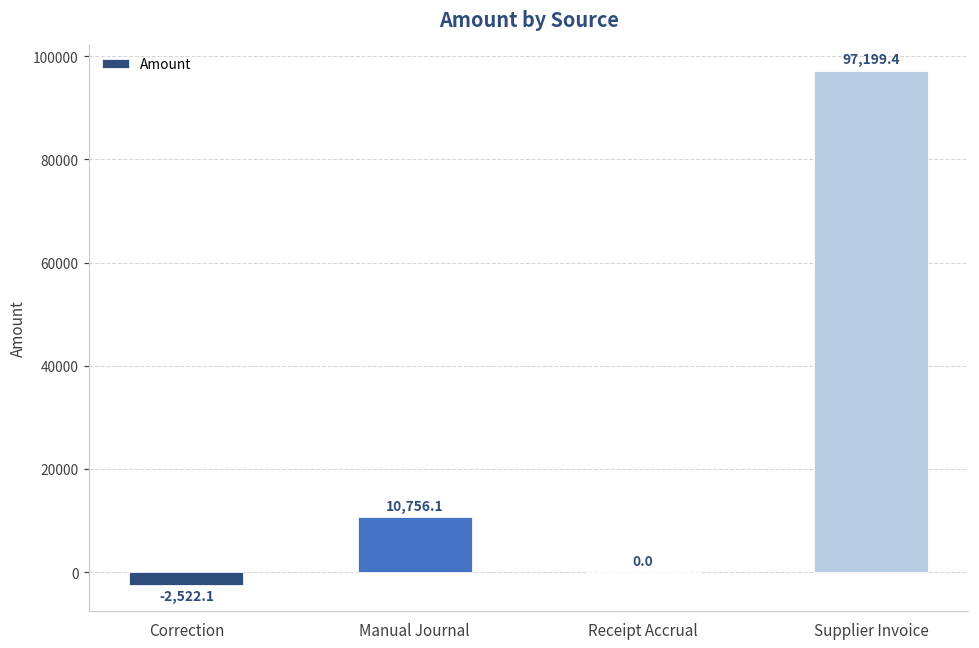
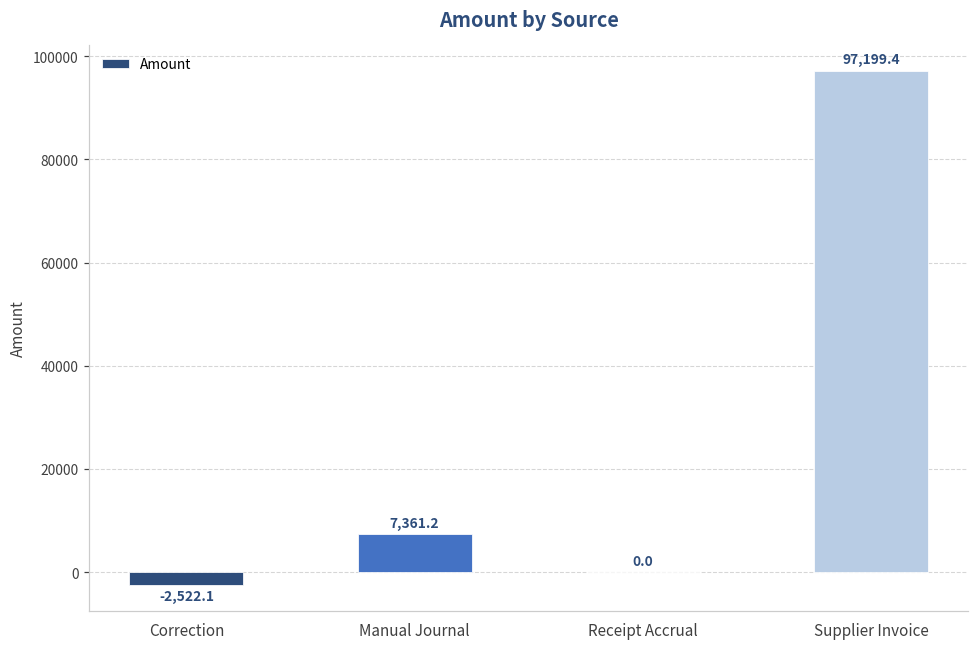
  {
    "Correction": "-2,522.1",
-   "Manual Journal": "10,756.1",
+   "Manual Journal": "7,361.2",
    "Receipt Accrual": "0.0",
    "Supplier Invoice": "97,199.4"
  }
